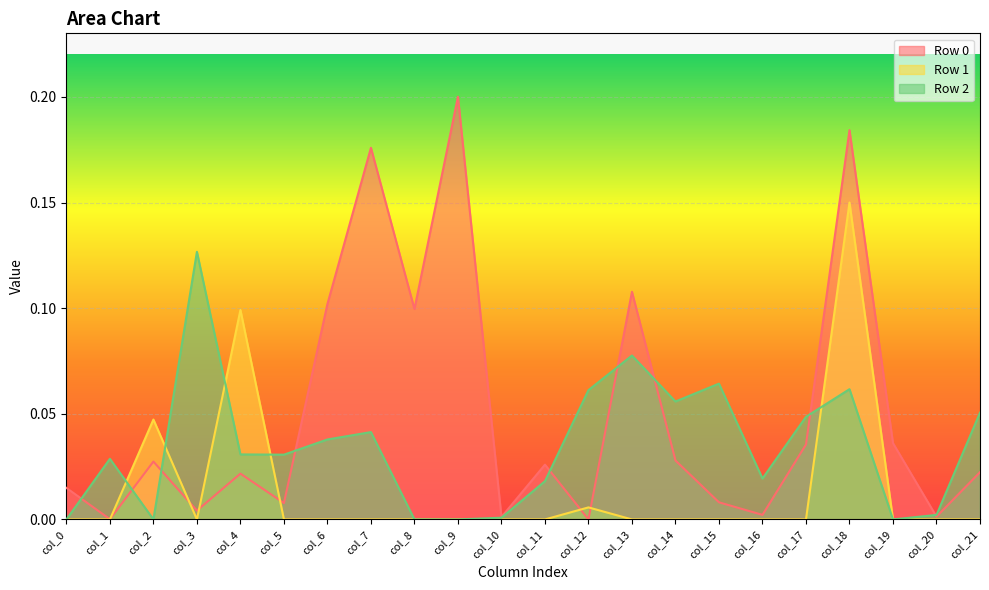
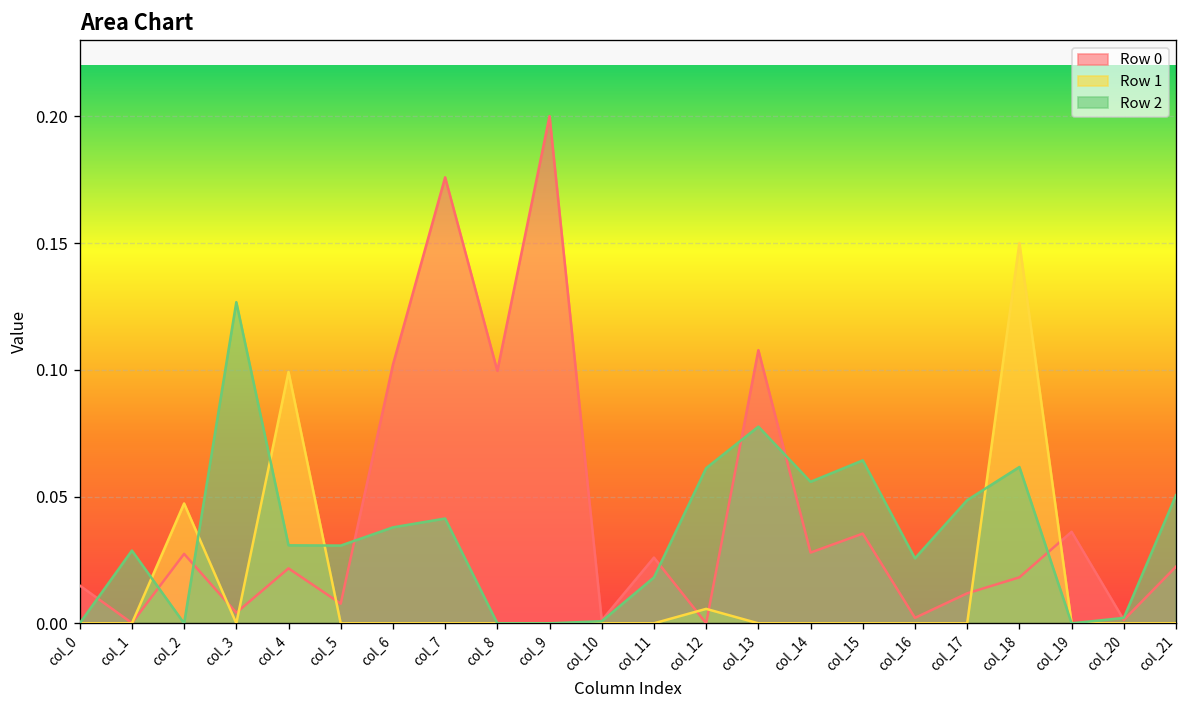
  {
    "Row 0": {
      "col_0": 0.015,
      "col_2": 0.027,
      "col_3": 0.004,
      "col_4": 0.022,
      "col_5": 0.008,
      "col_6": 0.102,
      "col_7": 0.176,
      "col_8": 0.100,
      "col_9": 0.200,
      "col_11": 0.026,
      "col_12": 0.000,
      "col_13": 0.108,
      "col_14": 0.028,
-     "col_15": 0.008,
+     "col_15": 0.035,
      "col_16": 0.002,
-     "col_17": 0.035,
-     "col_18": 0.184,
+     "col_17": 0.012,
+     "col_18": 0.018,
      "col_19": 0.036,
      "col_21": 0.022
    },
    "Row 1": {
      "col_2": 0.047,
      "col_3": 0.000,
      "col_4": 0.099,
      "col_5": 0.000,
      "col_6": 0.000,
      "col_7": 0.000,
      "col_11": 0.000,
      "col_12": 0.006,
      "col_13": 0.000,
      "col_14": 0.000,
      "col_15": 0.000,
      "col_16": 0.000,
      "col_17": 0.000,
      "col_18": 0.150,
      "col_20": 0.000,
      "col_21": 0.000
    },
    "Row 2": {
      "col_1": 0.029,
      "col_2": 0.000,
      "col_3": 0.127,
      "col_4": 0.031,
      "col_5": 0.031,
      "col_6": 0.038,
      "col_7": 0.041,
      "col_11": 0.018,
      "col_12": 0.061,
      "col_13": 0.078,
      "col_14": 0.056,
      "col_15": 0.064,
-     "col_16": 0.019,
+     "col_16": 0.026,
      "col_17": 0.049,
      "col_18": 0.062,
      "col_21": 0.051
    }
  }
